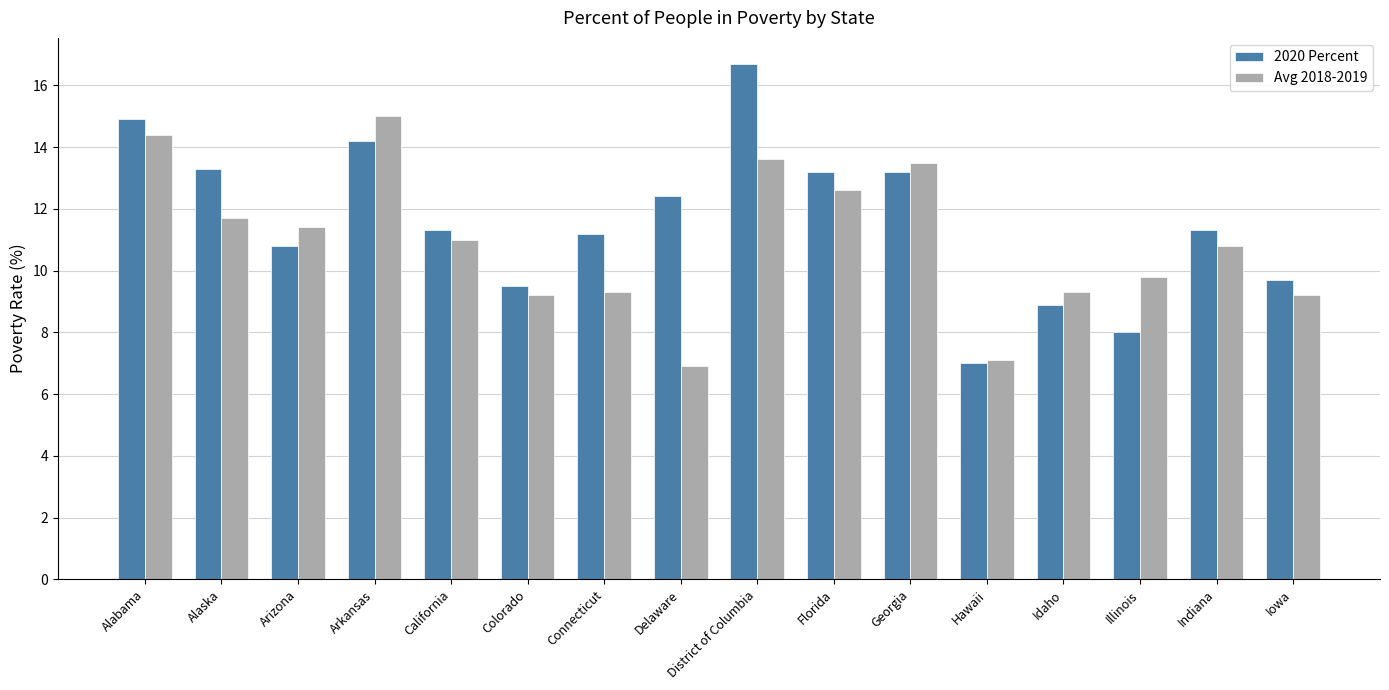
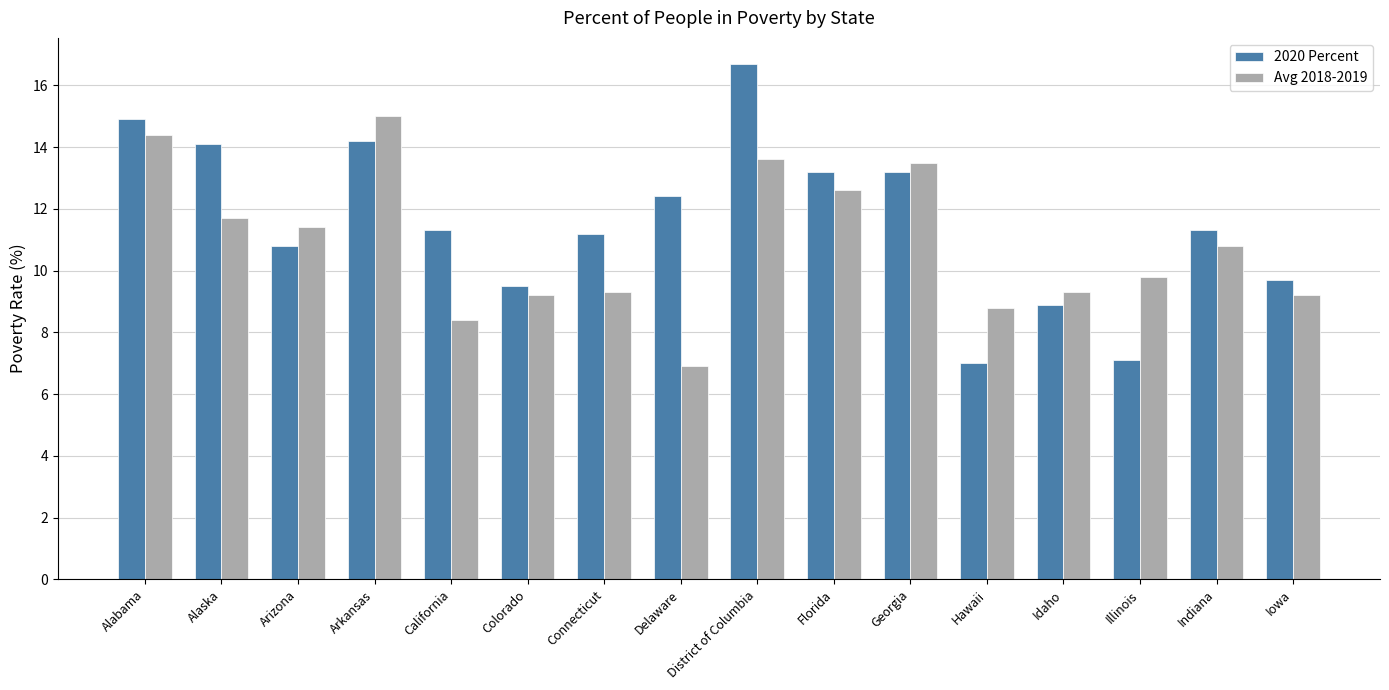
  {
    "2020 Percent": {
      "Alabama": 14.9,
-     "Alaska": 13.3,
+     "Alaska": 14.1,
      "Arizona": 10.8,
      "Arkansas": 14.2,
      "California": 11.3,
      "Colorado": 9.5,
      "Connecticut": 11.2,
      "Delaware": 12.4,
      "District of Columbia": 16.7,
      "Florida": 13.2,
      "Georgia": 13.2,
      "Hawaii": 7.0,
      "Idaho": 8.9,
-     "Illinois": 8.0,
+     "Illinois": 7.1,
      "Indiana": 11.3,
      "Iowa": 9.7
    },
    "Avg 2018-2019": {
      "Alabama": 14.4,
      "Alaska": 11.7,
      "Arizona": 11.4,
      "Arkansas": 15.0,
-     "California": 11.0,
+     "California": 8.4,
      "Colorado": 9.2,
      "Connecticut": 9.3,
      "Delaware": 6.9,
      "District of Columbia": 13.6,
      "Florida": 12.6,
      "Georgia": 13.5,
-     "Hawaii": 7.1,
+     "Hawaii": 8.8,
      "Idaho": 9.3,
      "Illinois": 9.8,
      "Indiana": 10.8,
      "Iowa": 9.2
    }
  }
